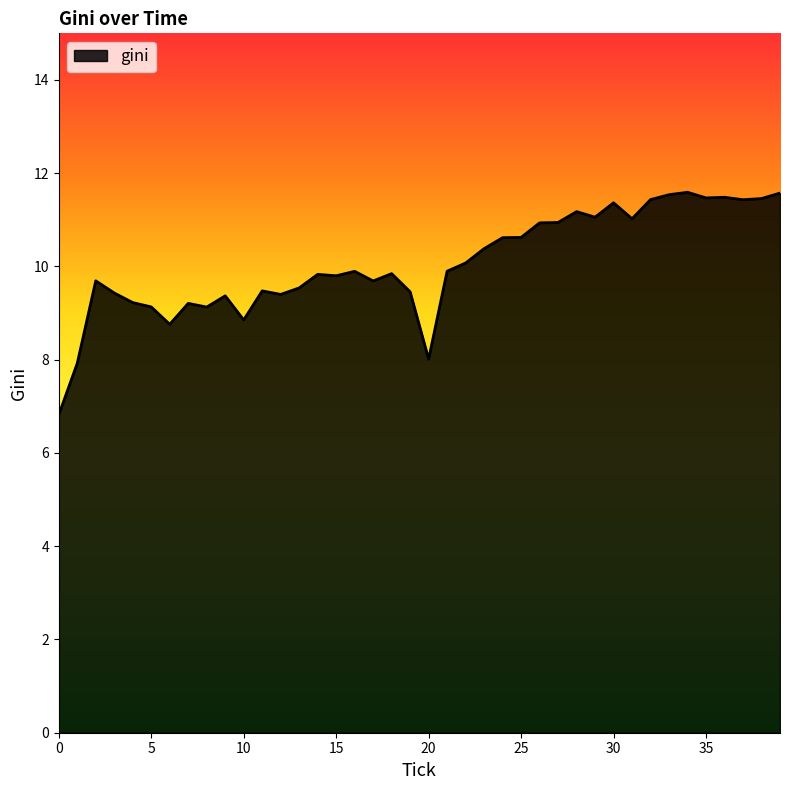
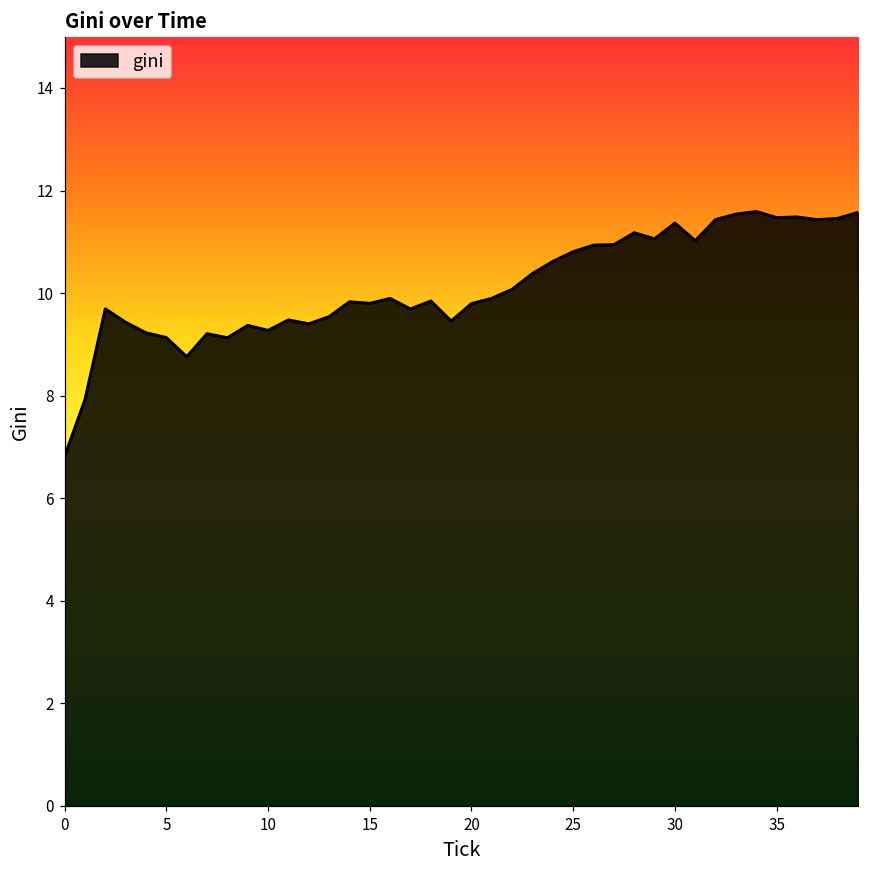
  {
    "0": 6.8,
    "5": 9.1,
-   "10": 8.9,
+   "10": 9.3,
    "15": 9.8,
-   "20": 8.0,
-   "25": 10.6,
+   "20": 9.8,
+   "25": 10.8,
    "30": 11.4,
    "35": 11.5
  }
